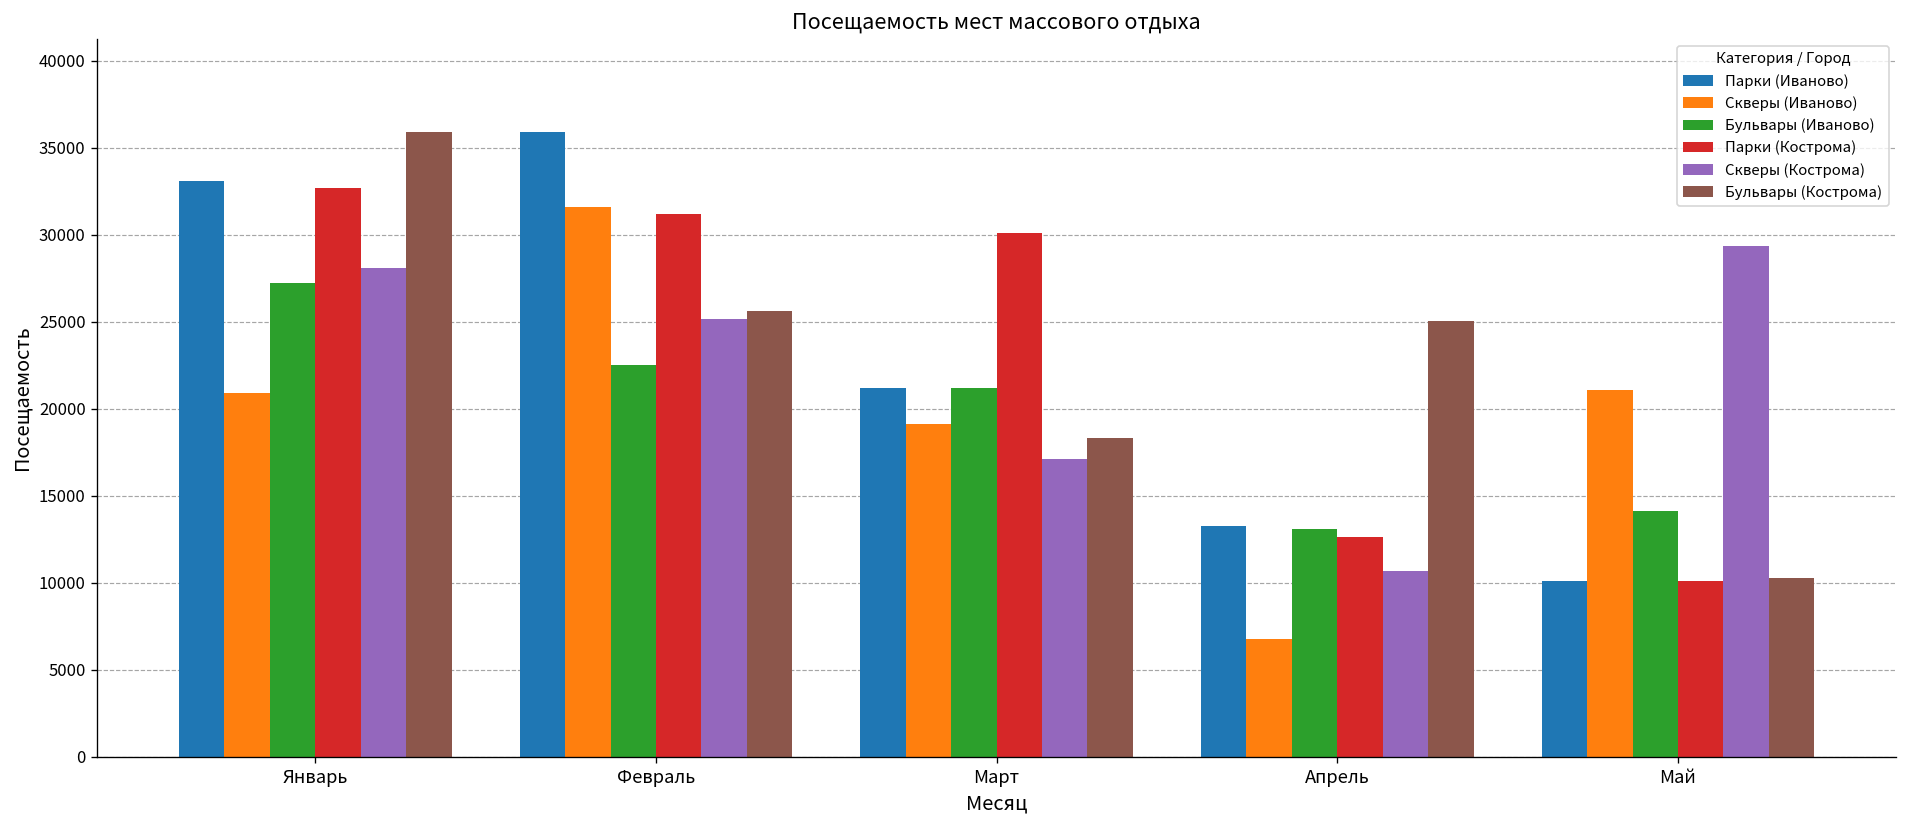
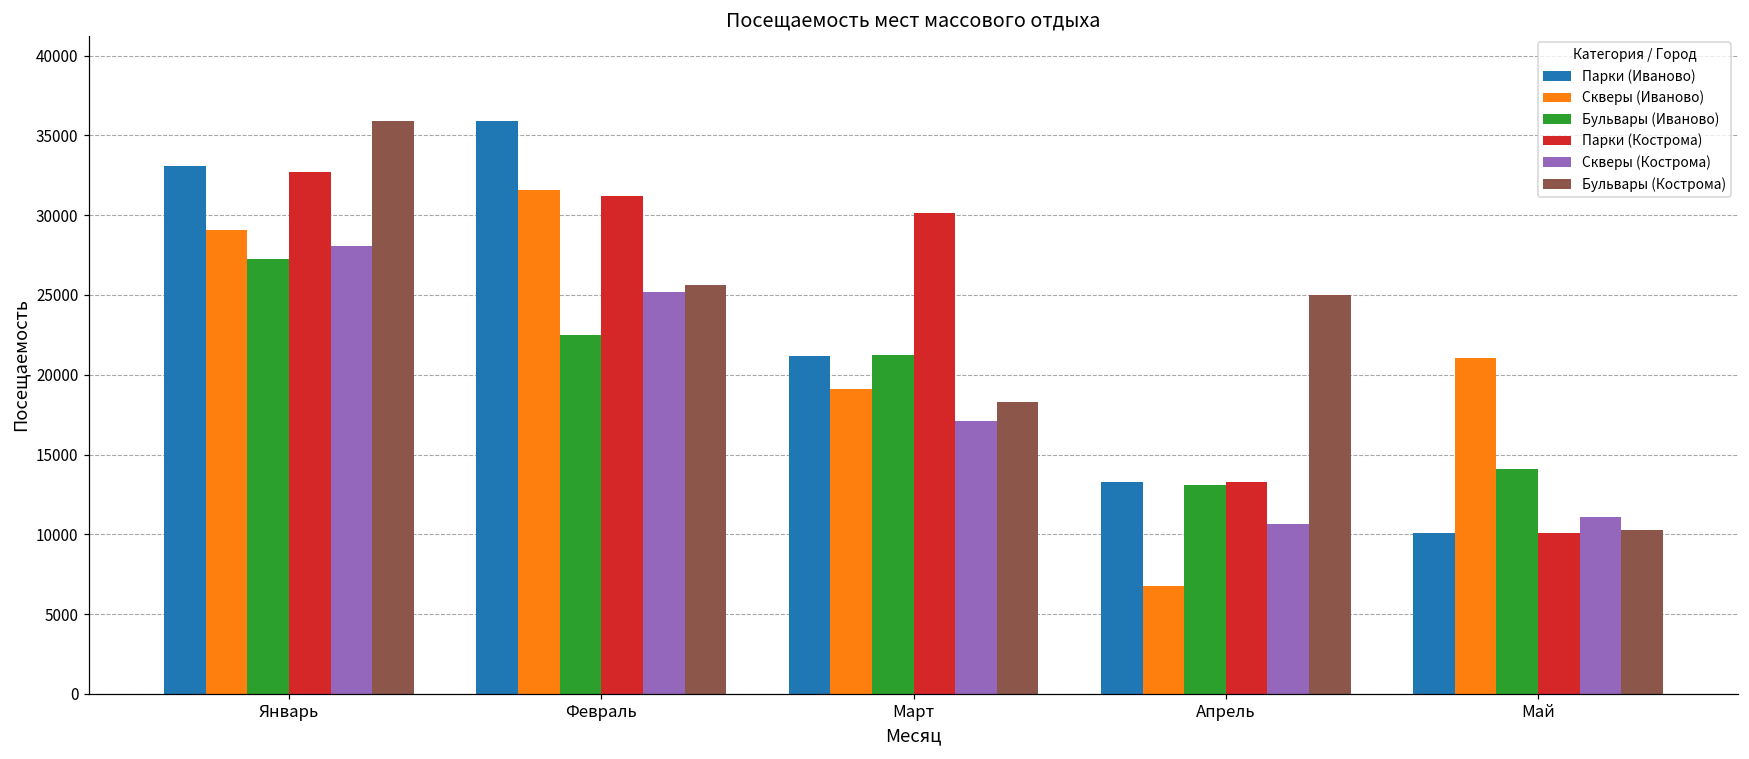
  {
    "Парки (Иваново)": {
      "Январь": 33100,
      "Февраль": 35900,
      "Март": 21200,
      "Апрель": 13300,
      "Май": 10100
    },
    "Скверы (Иваново)": {
-     "Январь": 20900,
+     "Январь": 29100,
      "Февраль": 31600,
      "Март": 19100,
      "Апрель": 6800,
      "Май": 21100
    },
    "Бульвары (Иваново)": {
      "Январь": 27300,
      "Февраль": 22500,
      "Март": 21200,
      "Апрель": 13100,
      "Май": 14100
    },
    "Парки (Кострома)": {
      "Январь": 32700,
      "Февраль": 31200,
      "Март": 30100,
-     "Апрель": 12600,
+     "Апрель": 13300,
      "Май": 10100
    },
    "Скверы (Кострома)": {
      "Январь": 28100,
      "Февраль": 25200,
      "Март": 17100,
      "Апрель": 10700,
-     "Май": 29300
+     "Май": 11100
    },
    "Бульвары (Кострома)": {
      "Январь": 35900,
      "Февраль": 25600,
      "Март": 18300,
      "Апрель": 25000,
      "Май": 10300
    }
  }
